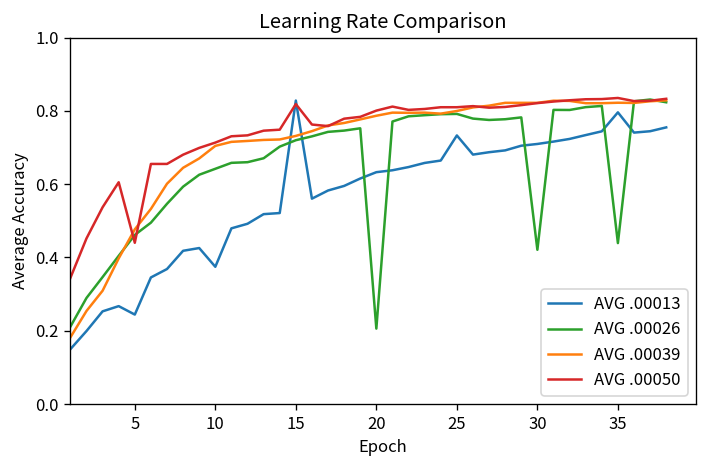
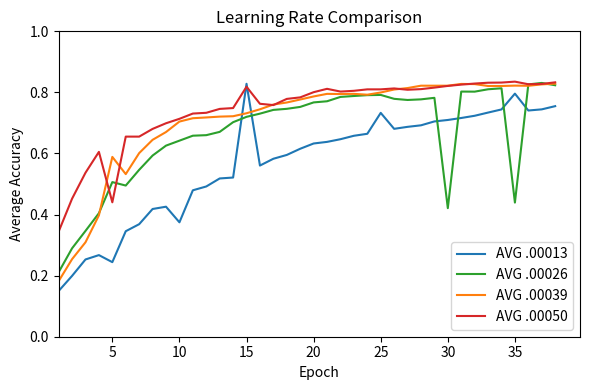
  {
    "AVG .00013": {
      "5": 0.24,
      "10": 0.37,
      "15": 0.83,
      "20": 0.63,
      "25": 0.73,
      "30": 0.71,
      "35": 0.80
    },
    "AVG .00026": {
-     "5": 0.46,
+     "5": 0.51,
      "10": 0.64,
      "15": 0.72,
-     "20": 0.21,
+     "20": 0.77,
      "30": 0.42,
      "35": 0.44
    },
    "AVG .00039": {
-     "5": 0.48,
+     "5": 0.59,
      "10": 0.70,
      "15": 0.73,
      "20": 0.79,
      "35": 0.82
    },
    "AVG .00050": {
      "5": 0.44,
      "10": 0.71,
      "15": 0.82,
      "20": 0.80,
      "25": 0.81,
      "35": 0.84
    }
  }
